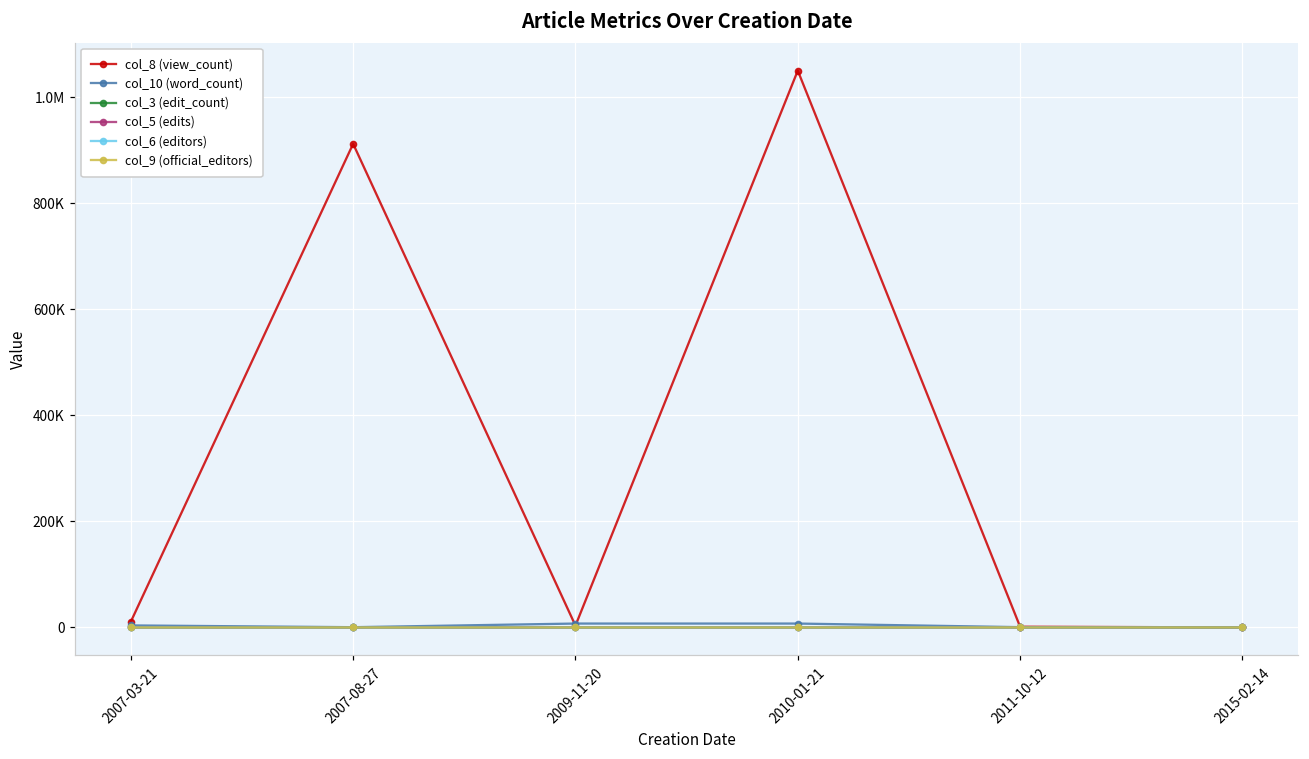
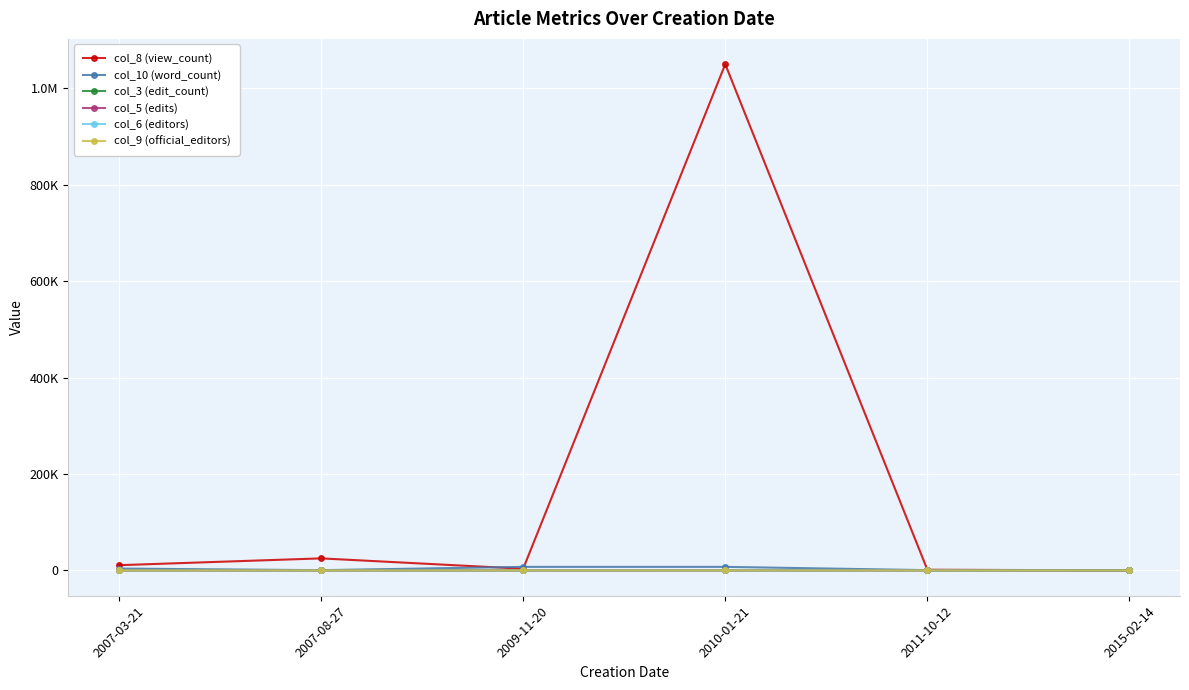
  {
    "col_8 (view_count)": {
      "2007-03-21": 10000,
-     "2007-08-27": 910000,
+     "2007-08-27": 30000,
      "2010-01-21": 1050000
    },
    "col_10 (word_count)": {
      "2010-01-21": 10000
    },
    "col_9 (official_editors)": {
      "2010-01-21": 0
    }
  }
